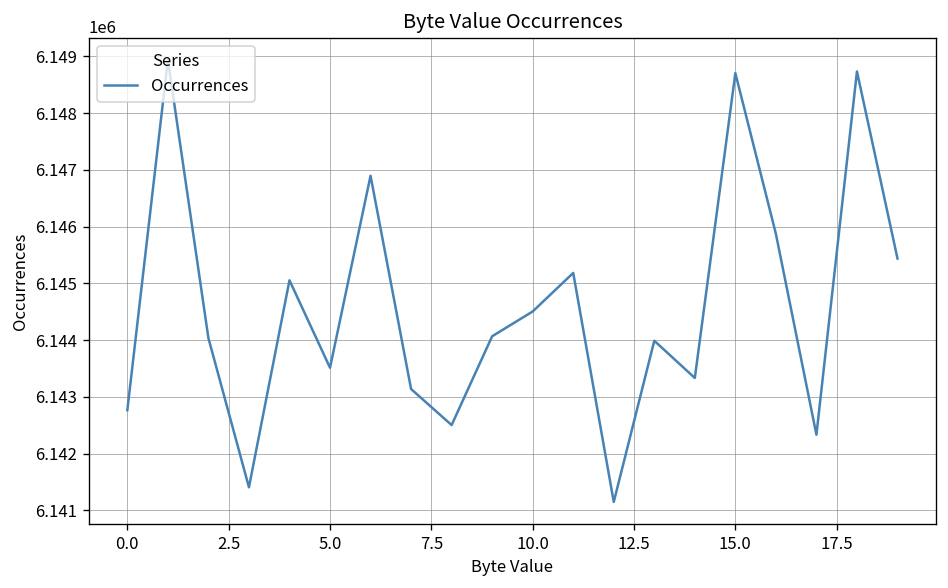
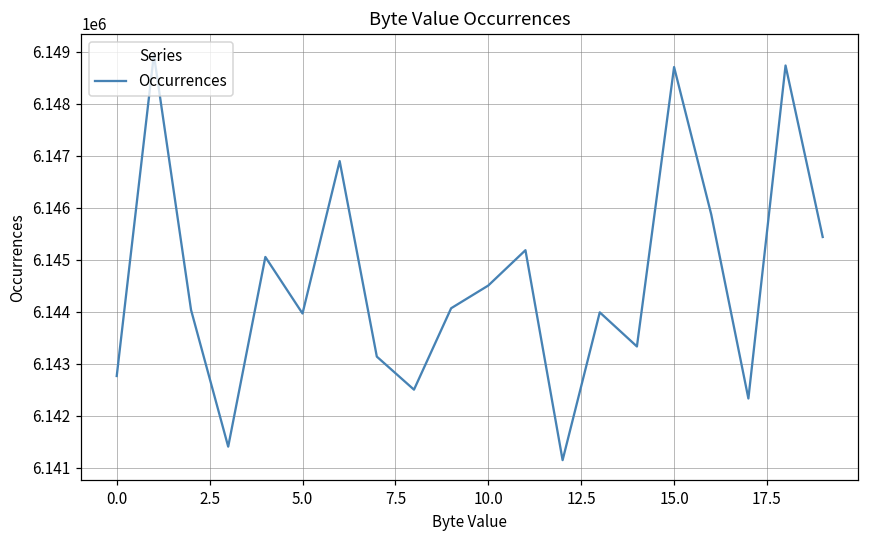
  {
    "0.0": 6142800,
-   "5.0": 6143500,
+   "5.0": 6144000,
    "10.0": 6144500,
    "15.0": 6148700
  }
